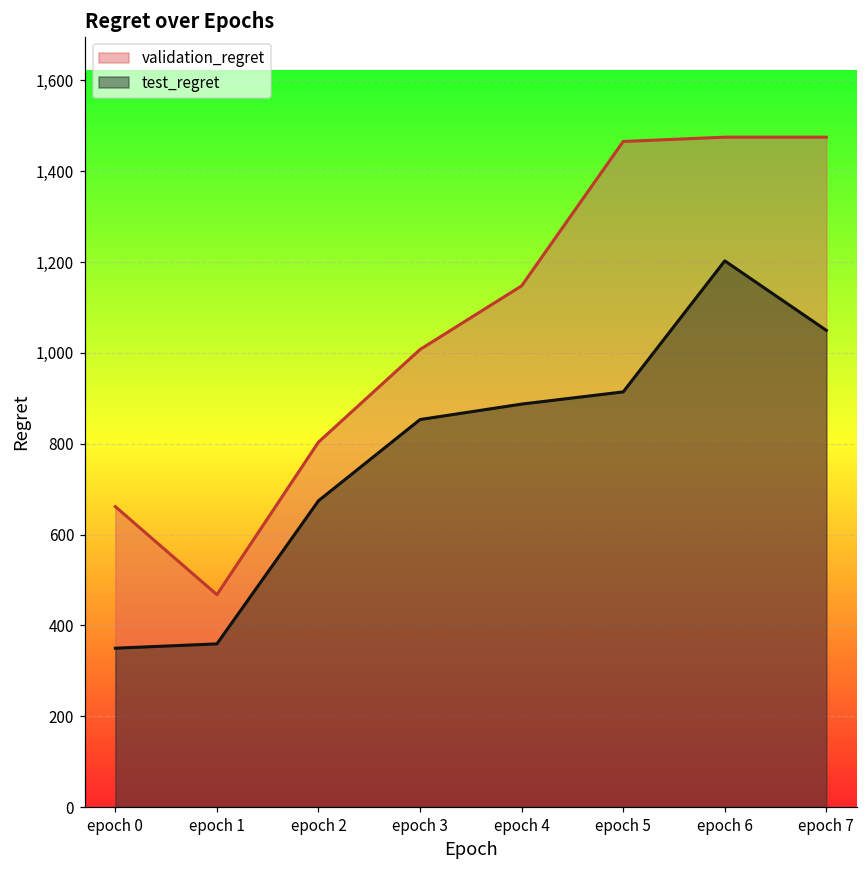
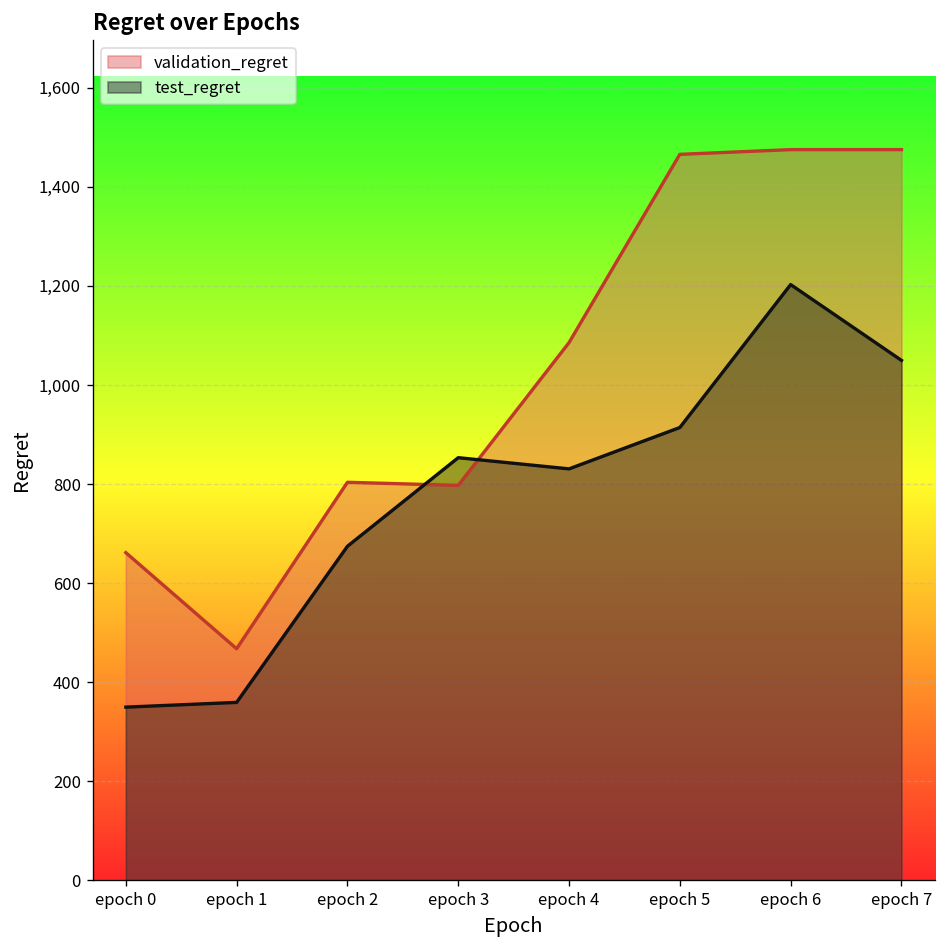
  {
    "validation_regret": {
      "epoch 0": "660",
      "epoch 1": "470",
      "epoch 2": "800",
-     "epoch 3": "1,010",
-     "epoch 4": "1,150",
+     "epoch 3": "800",
+     "epoch 4": "1,090",
      "epoch 5": "1,470",
      "epoch 6": "1,470",
      "epoch 7": "1,470"
    },
    "test_regret": {
      "epoch 0": "350",
      "epoch 1": "360",
      "epoch 2": "670",
      "epoch 3": "850",
-     "epoch 4": "890",
+     "epoch 4": "830",
      "epoch 5": "910",
      "epoch 6": "1,200",
      "epoch 7": "1,050"
    }
  }
